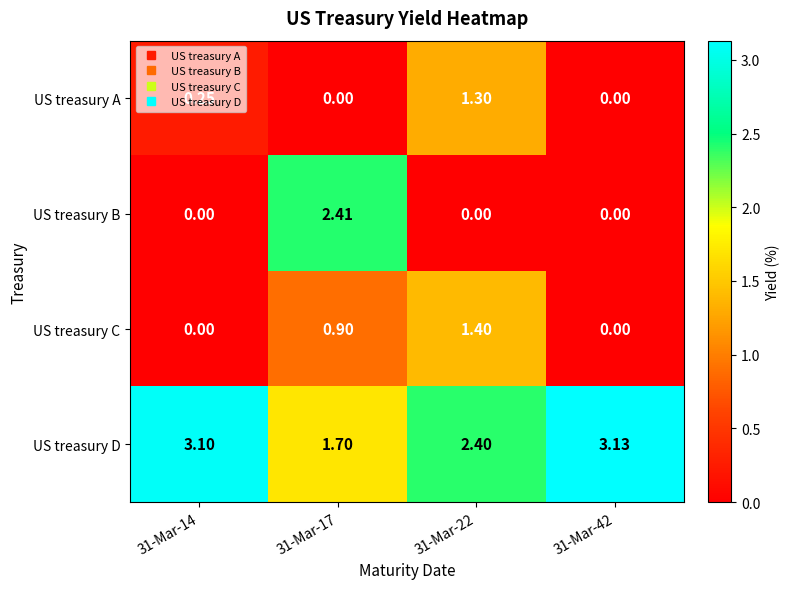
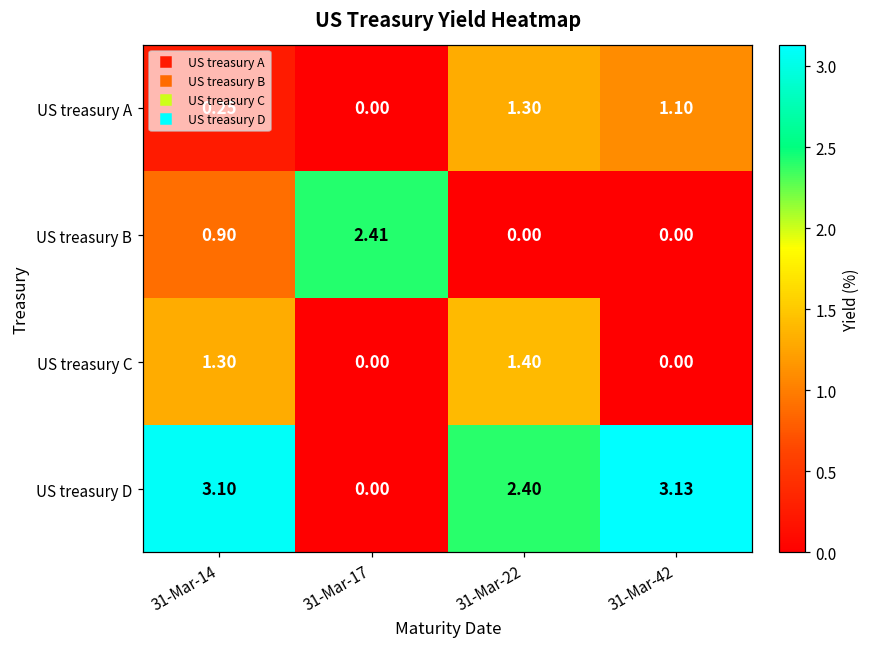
  {
    "US treasury A": {
      "31-Mar-17": 0.00,
      "31-Mar-22": 1.30,
-     "31-Mar-42": 0.00
+     "31-Mar-42": 1.10
    },
    "US treasury B": {
-     "31-Mar-14": 0.00,
+     "31-Mar-14": 0.90,
      "31-Mar-17": 2.41,
      "31-Mar-22": 0.00,
      "31-Mar-42": 0.00
    },
    "US treasury C": {
-     "31-Mar-14": 0.00,
-     "31-Mar-17": 0.90,
+     "31-Mar-14": 1.30,
+     "31-Mar-17": 0.00,
      "31-Mar-22": 1.40,
      "31-Mar-42": 0.00
    },
    "US treasury D": {
      "31-Mar-14": 3.10,
-     "31-Mar-17": 1.70,
+     "31-Mar-17": 0.00,
      "31-Mar-22": 2.40,
      "31-Mar-42": 3.13
    }
  }
